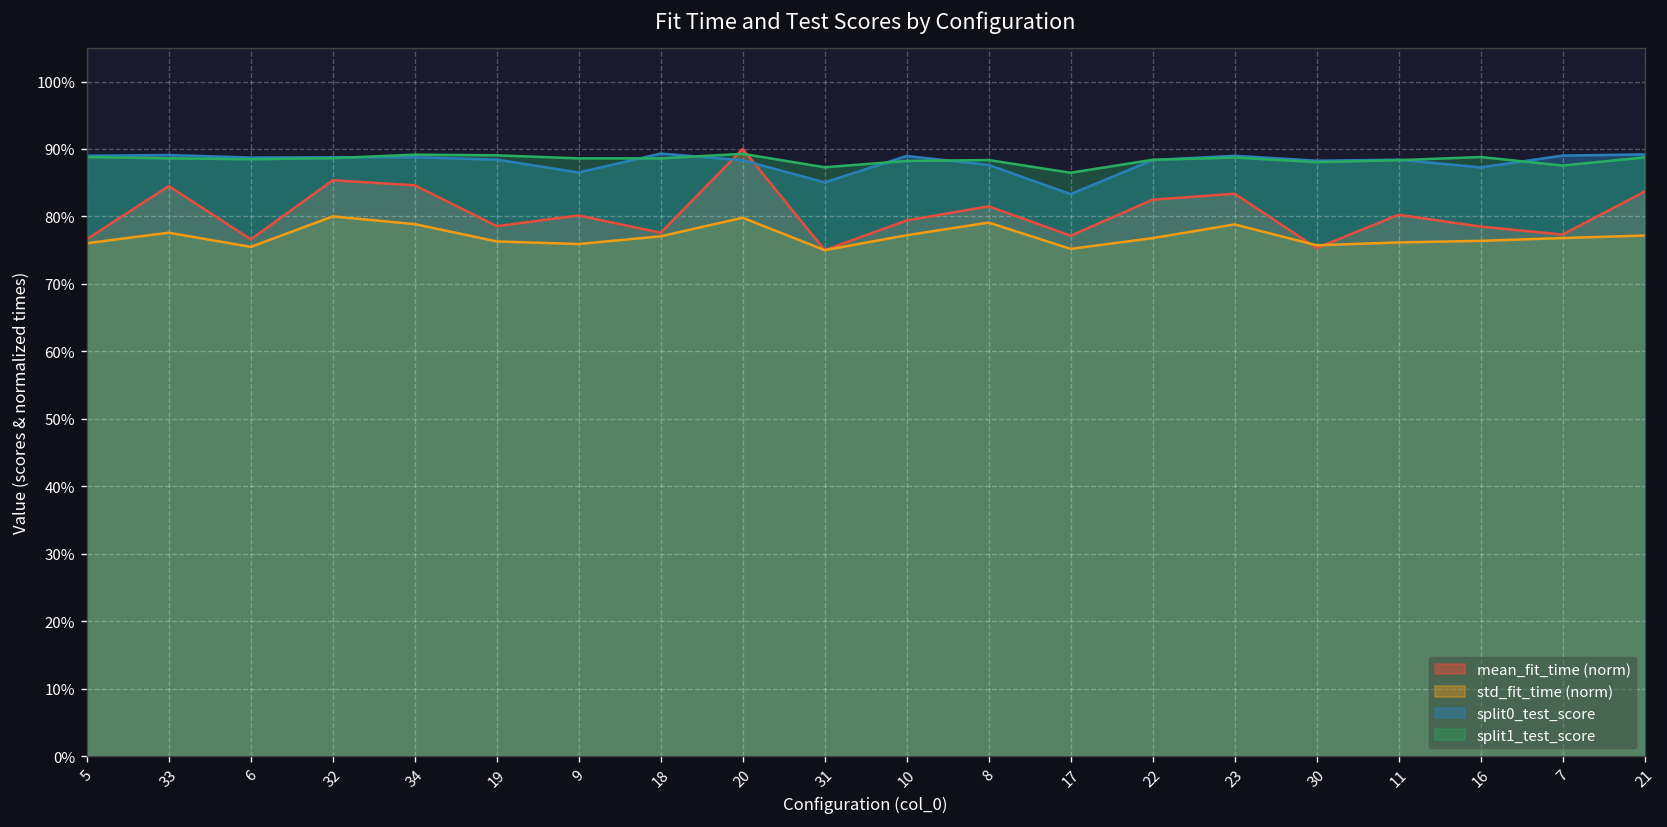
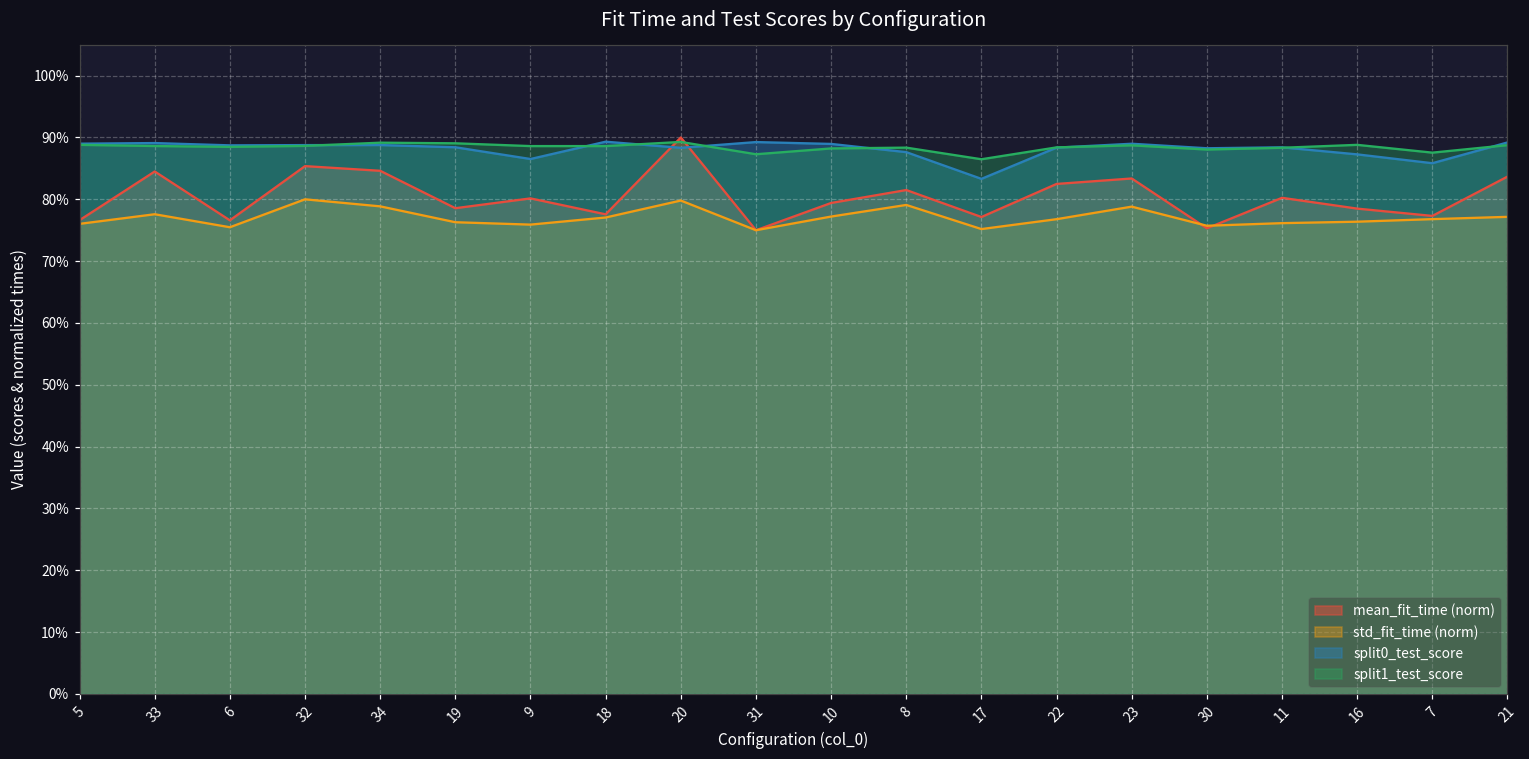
  {
    "split0_test_score": {
      "33": "89%",
      "19": "88%",
      "9": "87%",
      "18": "89%",
      "20": "88%",
-     "31": "85%",
+     "31": "89%",
      "10": "89%",
      "8": "88%",
      "17": "83%",
      "16": "87%",
-     "7": "89%"
+     "7": "86%"
    },
    "split1_test_score": {
      "33": "89%",
      "19": "89%",
      "9": "89%",
      "18": "89%",
      "20": "89%",
      "31": "87%",
      "10": "88%",
      "8": "88%",
      "17": "86%",
      "16": "89%",
      "7": "88%"
    }
  }
